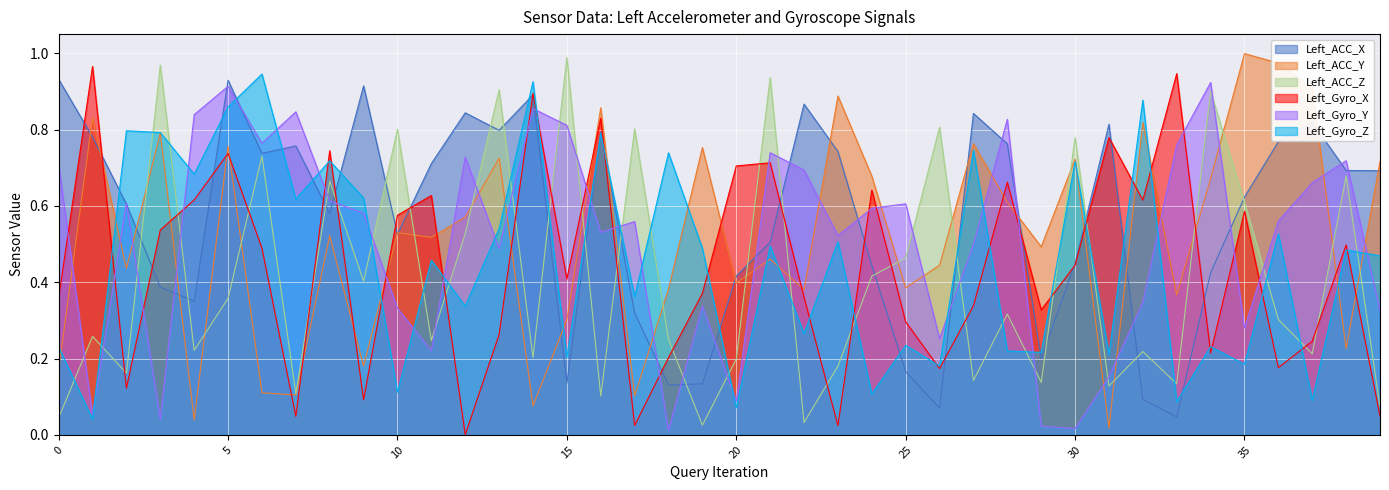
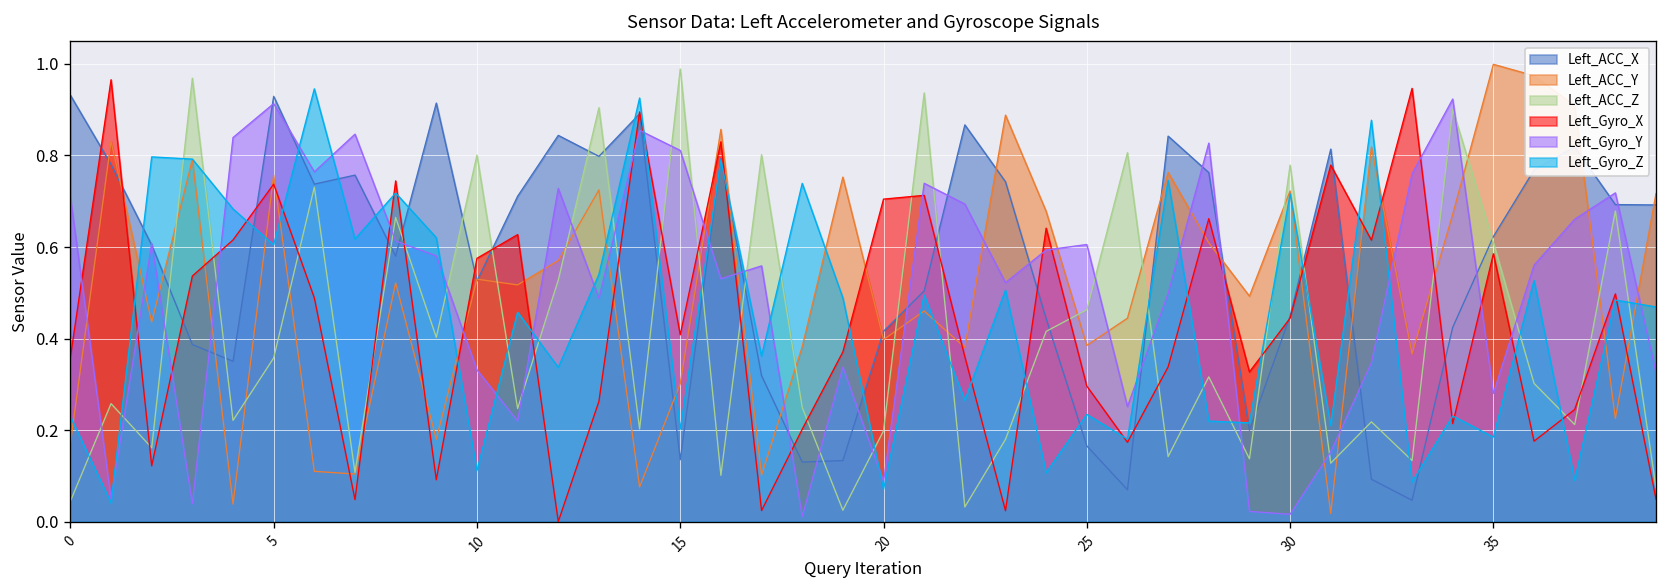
  {
    "Left_ACC_X": {
      "0": 0.93,
      "5": 0.93,
      "15": 0.14,
      "20": 0.42,
      "25": 0.17,
      "35": 0.62
    },
    "Left_ACC_Y": {
      "0": 0.17,
      "5": 0.76,
      "15": 0.30,
      "20": 0.40,
      "25": 0.39,
      "35": 1.00
    },
    "Left_ACC_Z": {
      "0": 0.05,
      "5": 0.36,
      "10": 0.80,
      "15": 0.99,
      "20": 0.20,
      "25": 0.46,
      "30": 0.78,
      "35": 0.61
    },
    "Left_Gyro_X": {
      "0": 0.36,
      "5": 0.74,
      "10": 0.58,
      "15": 0.41,
      "20": 0.70,
      "25": 0.30,
      "35": 0.59
    },
    "Left_Gyro_Y": {
      "0": 0.71,
      "5": 0.91,
      "10": 0.33,
      "15": 0.81,
      "20": 0.09,
      "25": 0.61,
      "30": 0.02,
      "35": 0.28
    },
    "Left_Gyro_Z": {
      "0": 0.23,
-     "5": 0.86,
+     "5": 0.60,
      "10": 0.11,
      "15": 0.20,
      "20": 0.07,
      "25": 0.23,
      "35": 0.19
    }
  }
